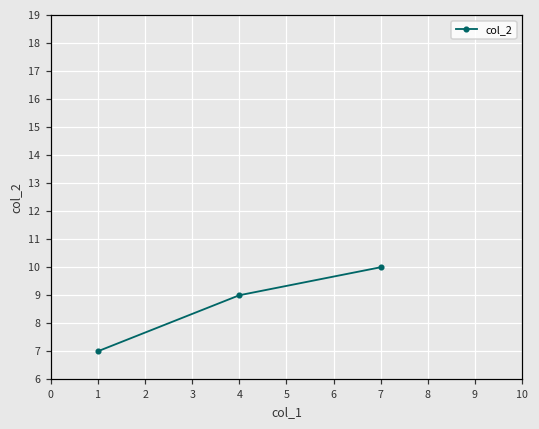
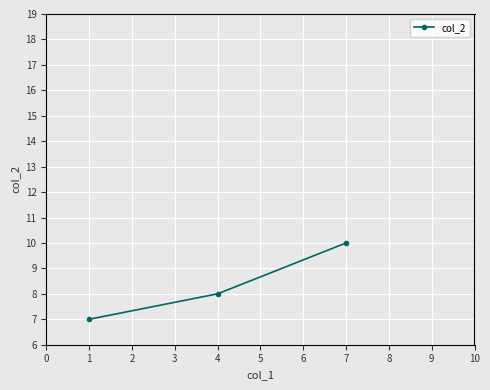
  {
    "1": 7,
-   "4": 9,
+   "4": 8,
    "7": 10
  }
